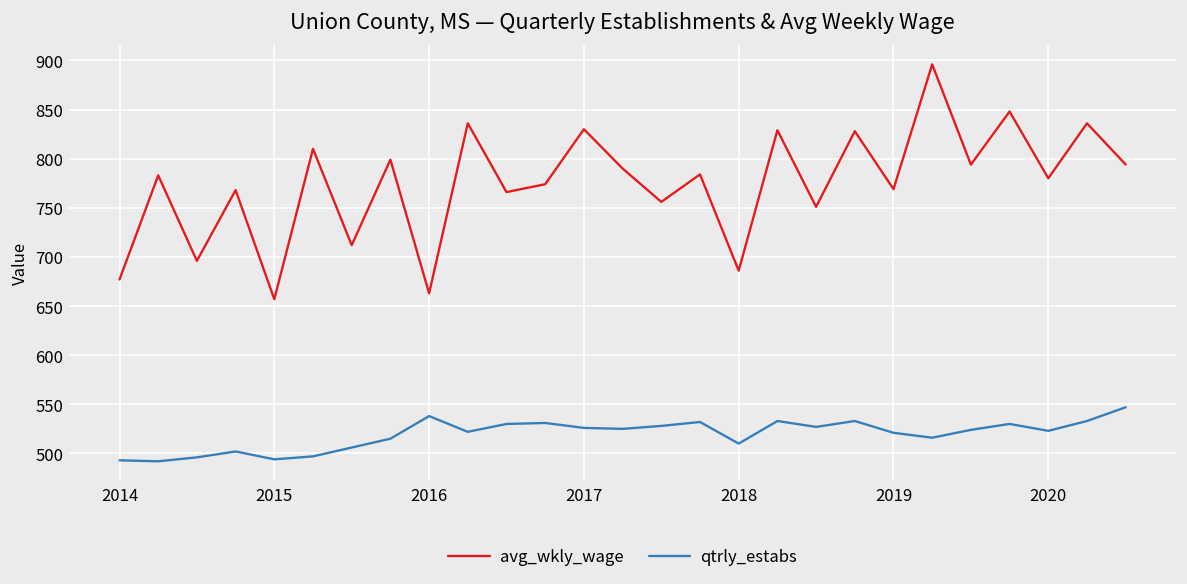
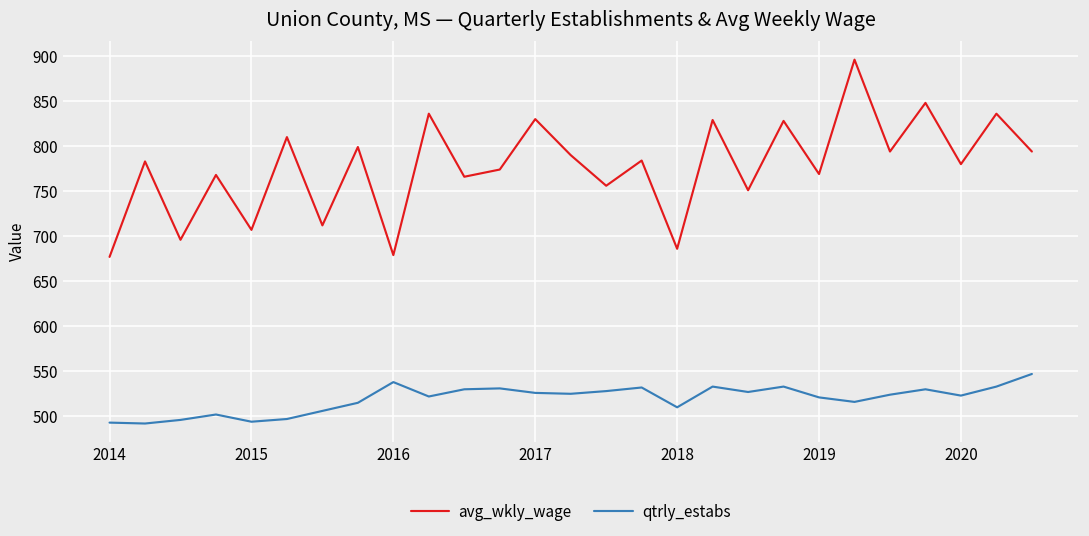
  {
    "avg_wkly_wage": {
      "2014": 680,
-     "2015": 660,
-     "2016": 660,
+     "2015": 710,
+     "2016": 680,
      "2017": 830,
      "2018": 690,
      "2019": 770,
      "2020": 780
    },
    "qtrly_estabs": {
      "2014": 490,
      "2015": 490,
      "2016": 540,
      "2017": 530,
      "2018": 510,
      "2019": 520,
      "2020": 520
    }
  }
